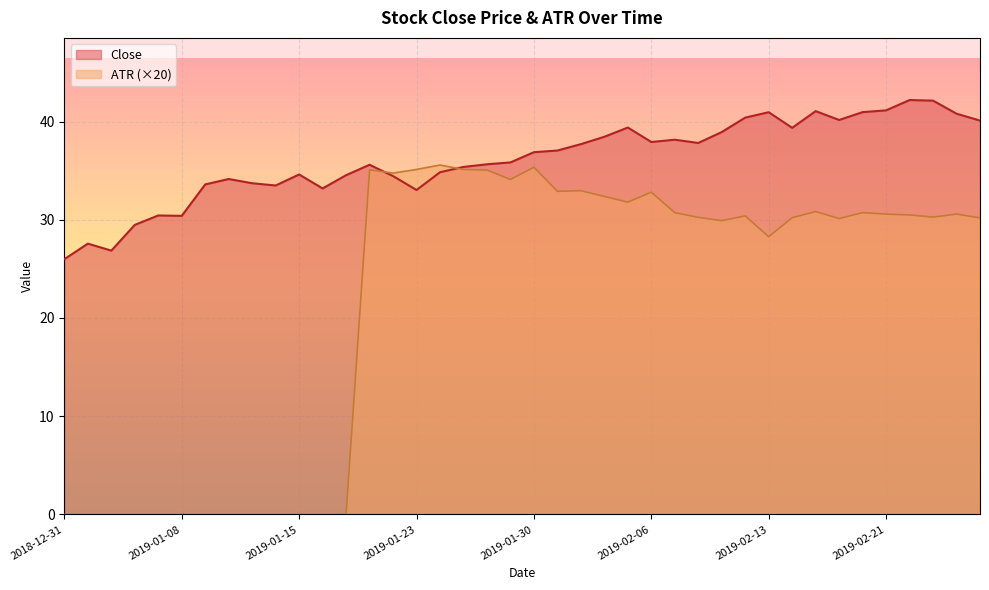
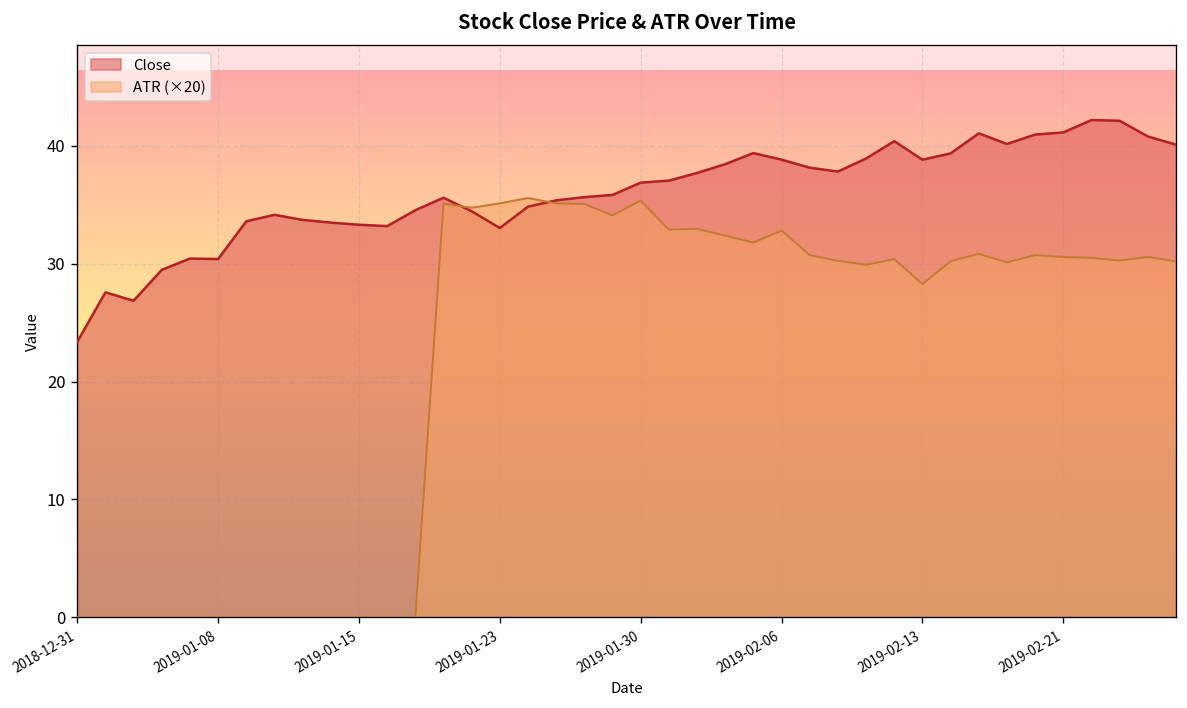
  {
    "Close": {
-     "2018-12-31": 26,
+     "2018-12-31": 23,
      "2019-01-08": 30,
-     "2019-01-15": 35,
+     "2019-01-15": 33,
      "2019-01-23": 33,
      "2019-01-30": 37,
-     "2019-02-06": 38,
-     "2019-02-13": 41,
+     "2019-02-06": 39,
+     "2019-02-13": 39,
      "2019-02-21": 41
    },
    "ATR (×20)": {
      "2018-12-31": 0,
      "2019-01-08": 0,
      "2019-01-15": 0,
      "2019-01-23": 35,
      "2019-01-30": 35,
      "2019-02-06": 33,
      "2019-02-13": 28,
      "2019-02-21": 31
    }
  }
